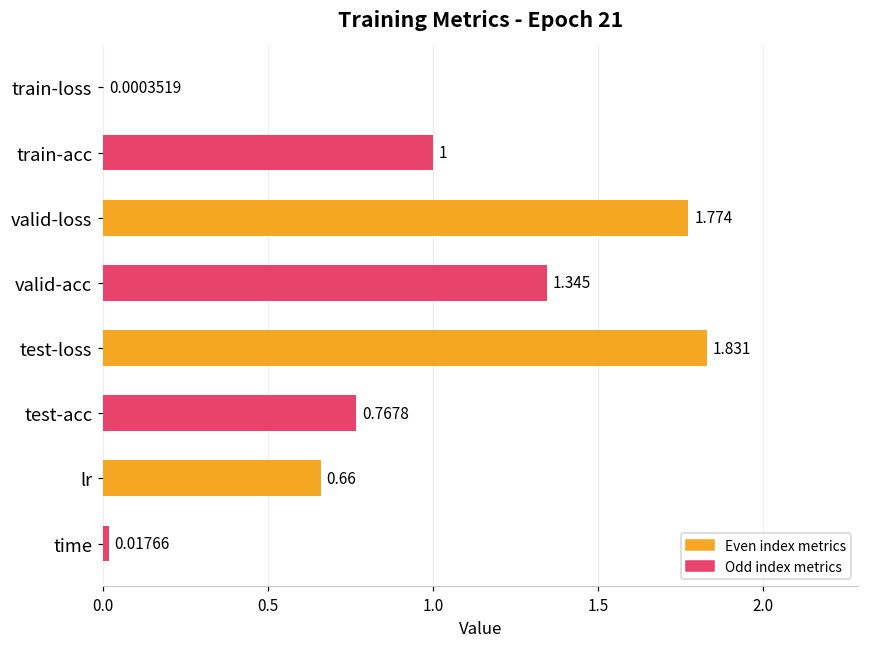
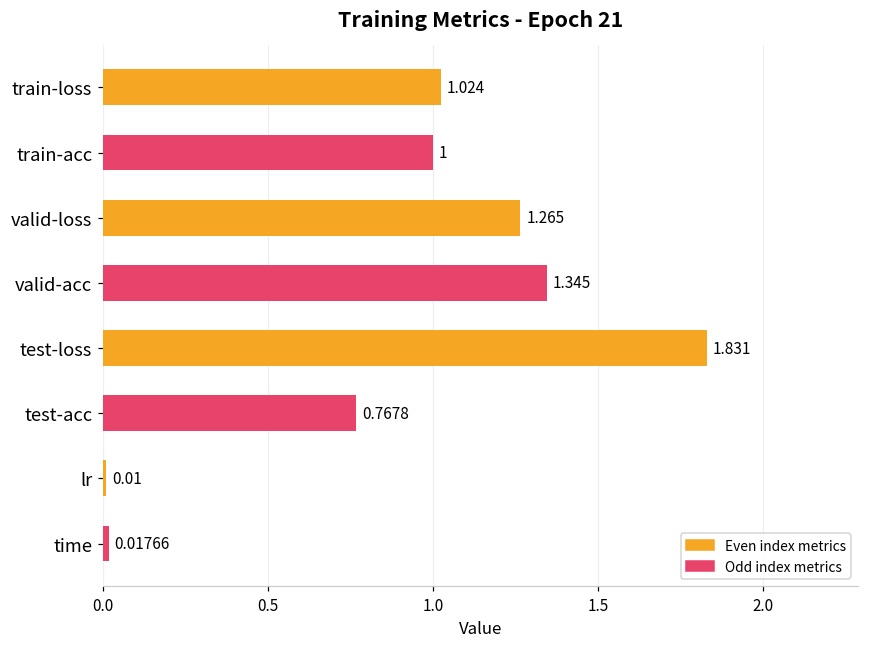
  {
-   "train-loss": 0.0003519,
+   "train-loss": 1.024,
    "train-acc": 1,
-   "valid-loss": 1.774,
+   "valid-loss": 1.265,
    "valid-acc": 1.345,
    "test-loss": 1.831,
    "test-acc": 0.7678,
-   "lr": 0.66,
+   "lr": 0.01,
    "time": 0.01766
  }
